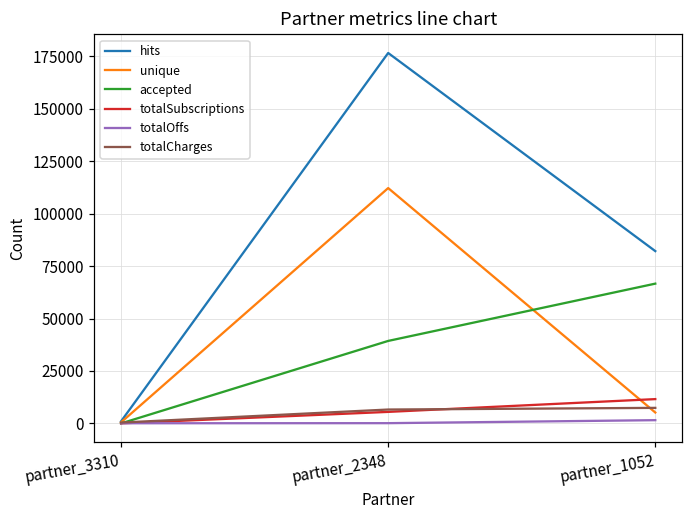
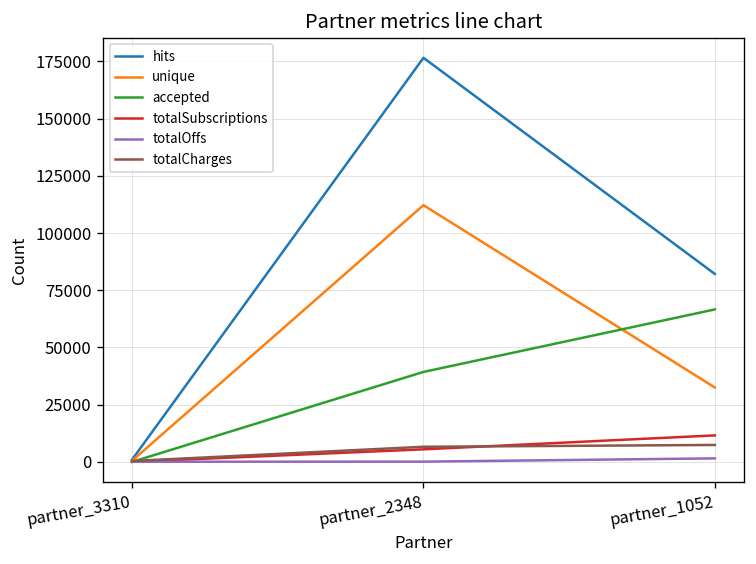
  {
    "hits": {
      "partner_2348": 177000,
      "partner_1052": 82000
    },
    "unique": {
      "partner_2348": 112000,
-     "partner_1052": 5000
+     "partner_1052": 33000
    },
    "accepted": {
      "partner_2348": 39000,
      "partner_1052": 67000
    },
    "totalSubscriptions": {
      "partner_1052": 12000
    },
    "totalOffs": {
      "partner_2348": 0,
      "partner_1052": 2000
    },
    "totalCharges": {
      "partner_1052": 7000
    }
  }
